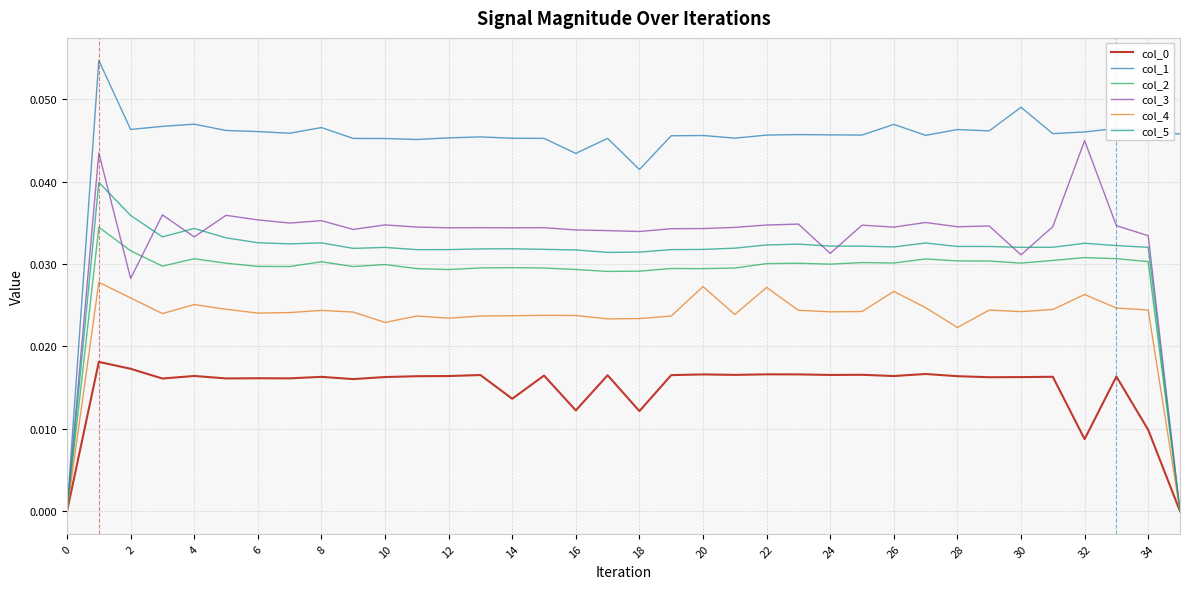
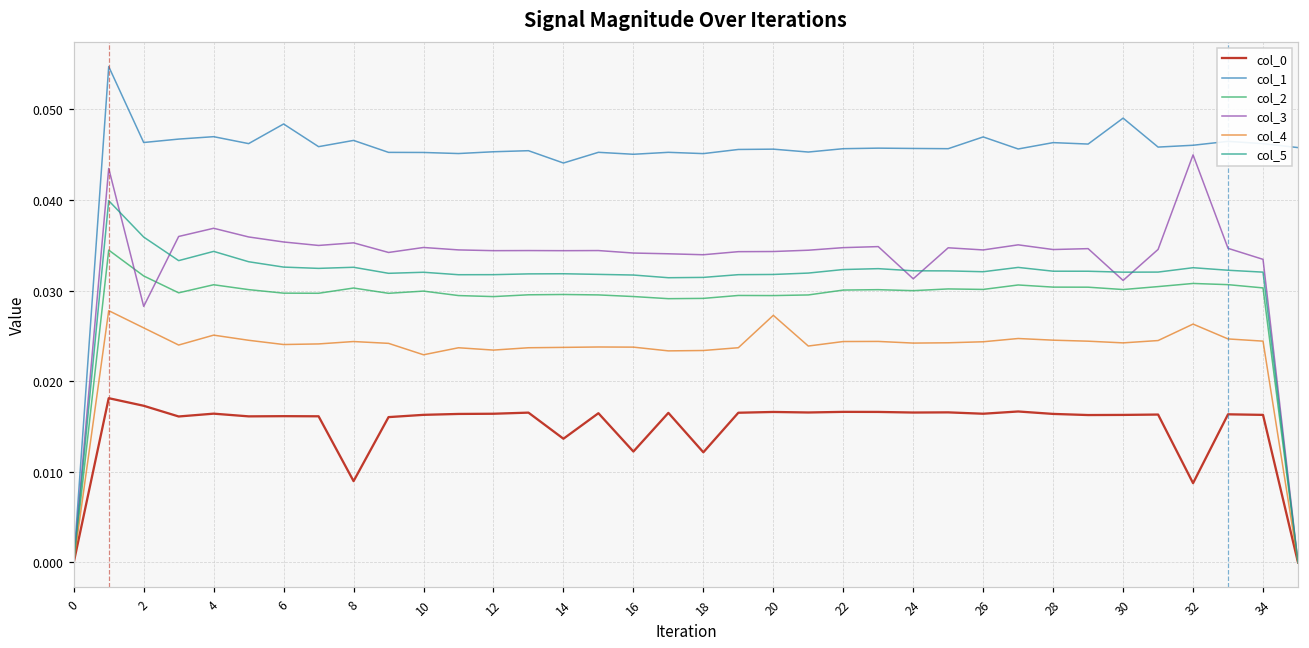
  {
    "col_0": {
      "2": 0.017,
      "4": 0.016,
      "6": 0.016,
-     "8": 0.016,
+     "8": 0.009,
      "10": 0.016,
      "12": 0.016,
      "14": 0.014,
      "16": 0.012,
      "18": 0.012,
      "20": 0.017,
      "22": 0.017,
      "24": 0.017,
      "26": 0.016,
      "28": 0.016,
      "30": 0.016,
      "32": 0.009,
-     "34": 0.010
+     "34": 0.016
    },
    "col_1": {
      "2": 0.046,
      "4": 0.047,
-     "6": 0.046,
+     "6": 0.048,
      "8": 0.047,
      "10": 0.045,
      "12": 0.045,
-     "14": 0.045,
-     "16": 0.043,
-     "18": 0.041,
+     "14": 0.044,
+     "16": 0.045,
+     "18": 0.045,
      "20": 0.046,
      "22": 0.046,
      "24": 0.046,
      "26": 0.047,
      "28": 0.046,
      "30": 0.049,
      "32": 0.046
    },
    "col_3": {
      "2": 0.028,
-     "4": 0.033,
+     "4": 0.037,
      "6": 0.035,
      "8": 0.035,
      "10": 0.035,
      "12": 0.034,
      "14": 0.034,
      "16": 0.034,
      "18": 0.034,
      "20": 0.034,
      "22": 0.035,
      "24": 0.031,
      "26": 0.034,
      "28": 0.035,
      "30": 0.031,
      "32": 0.045,
      "34": 0.033
    },
    "col_4": {
      "2": 0.026,
      "4": 0.025,
      "6": 0.024,
      "8": 0.024,
      "10": 0.023,
      "12": 0.023,
      "14": 0.024,
      "16": 0.024,
      "18": 0.023,
      "20": 0.027,
-     "22": 0.027,
+     "22": 0.024,
      "24": 0.024,
-     "26": 0.027,
-     "28": 0.022,
+     "26": 0.024,
+     "28": 0.025,
      "30": 0.024,
      "32": 0.026,
      "34": 0.024
    }
  }
